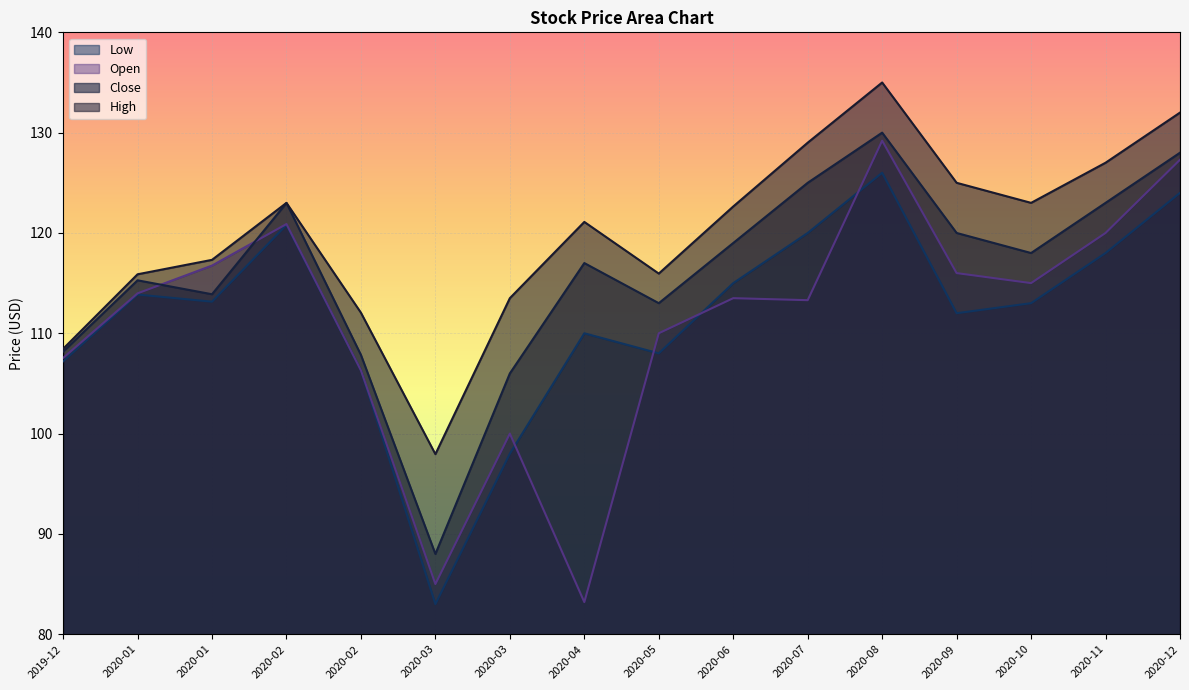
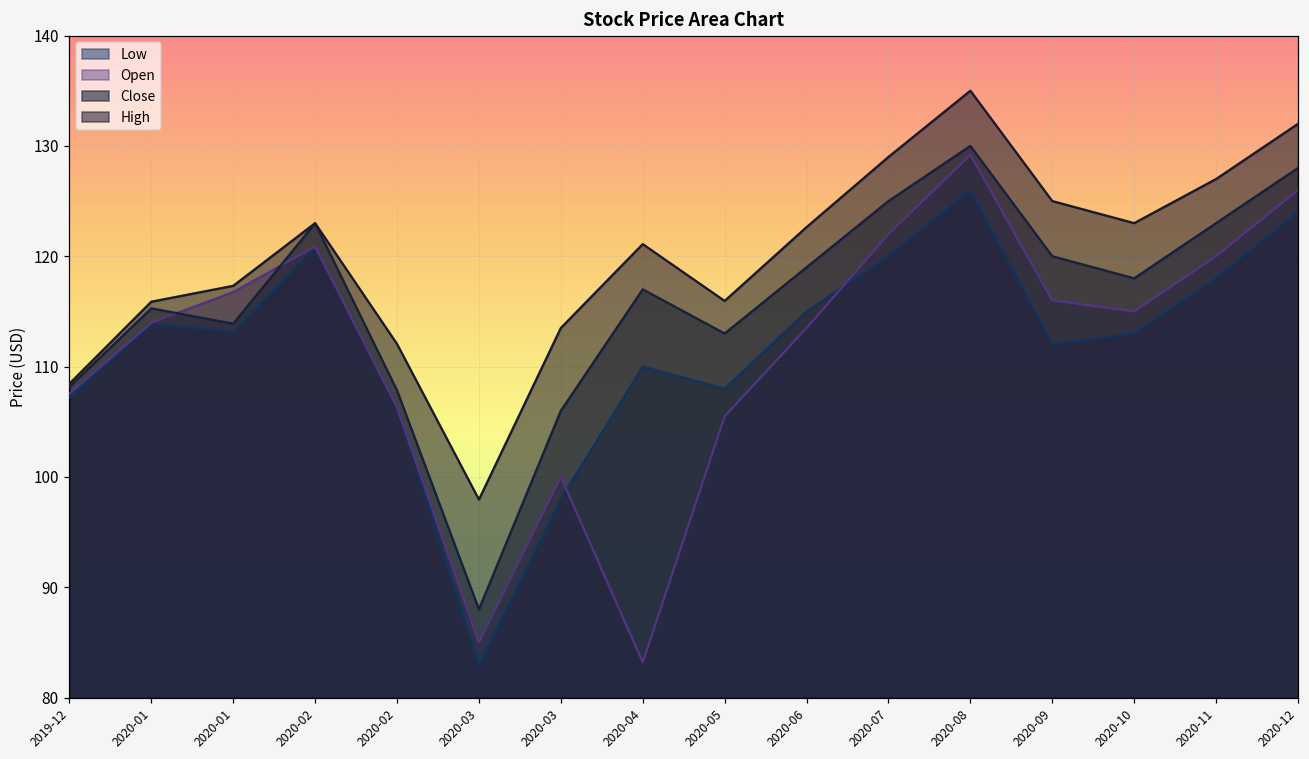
  {
    "Open": {
      "2019-12": 107.5,
      "2020-04": 83.2,
-     "2020-05": 110.0,
+     "2020-05": 105.5,
      "2020-06": 113.5,
-     "2020-07": 113.3,
+     "2020-07": 122.0,
      "2020-08": 129.2,
      "2020-09": 116.0,
      "2020-10": 115.0,
      "2020-11": 120.0,
-     "2020-12": 127.3
+     "2020-12": 126.0
    }
  }
